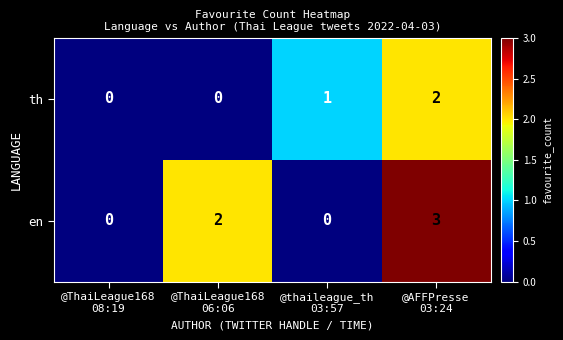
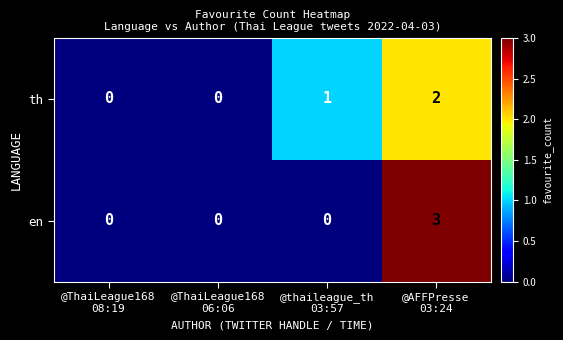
  {
    "th": {
      "@ThaiLeague168 08:19": 0,
      "@ThaiLeague168 06:06": 0,
      "@thaileague_th 03:57": 1,
      "@AFFPresse 03:24": 2
    },
    "en": {
      "@ThaiLeague168 08:19": 0,
-     "@ThaiLeague168 06:06": 2,
+     "@ThaiLeague168 06:06": 0,
      "@thaileague_th 03:57": 0,
      "@AFFPresse 03:24": 3
    }
  }
